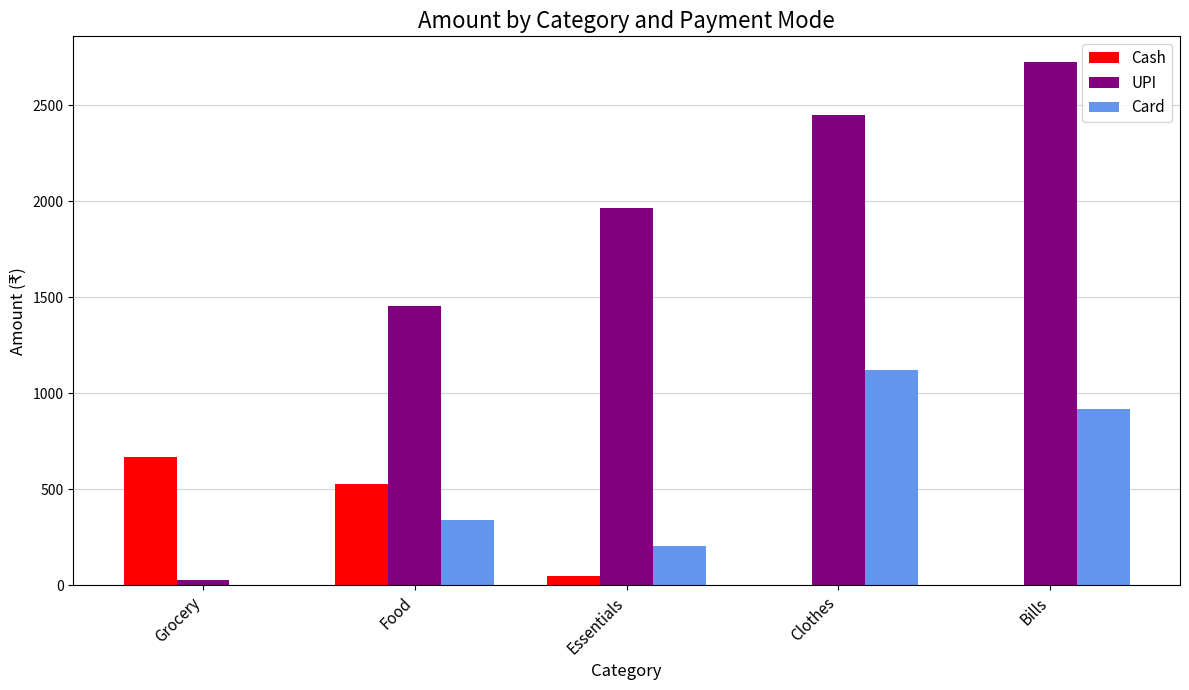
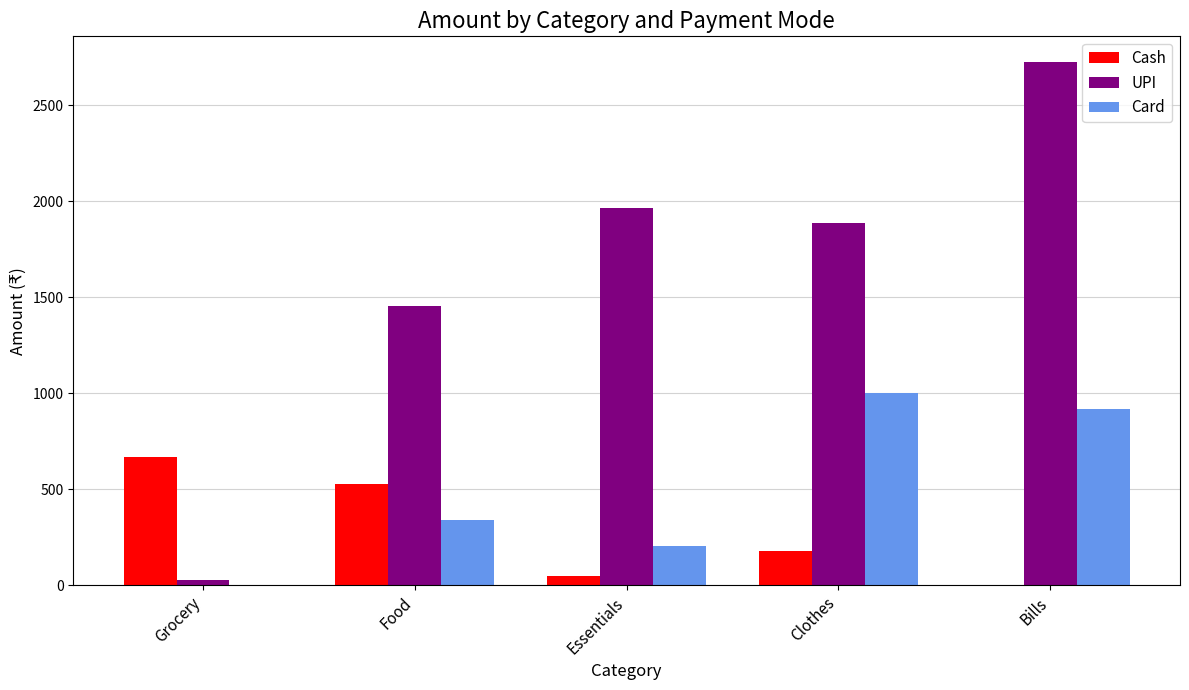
  {
    "Cash": {
      "Grocery": 670,
      "Food": 530,
      "Essentials": 50,
-     "Clothes": 0,
+     "Clothes": 180,
      "Bills": 0
    },
    "UPI": {
      "Grocery": 30,
      "Food": 1460,
      "Essentials": 1970,
-     "Clothes": 2450,
+     "Clothes": 1890,
      "Bills": 2720
    },
    "Card": {
      "Grocery": 0,
      "Food": 340,
      "Essentials": 200,
-     "Clothes": 1120,
+     "Clothes": 1000,
      "Bills": 920
    }
  }
